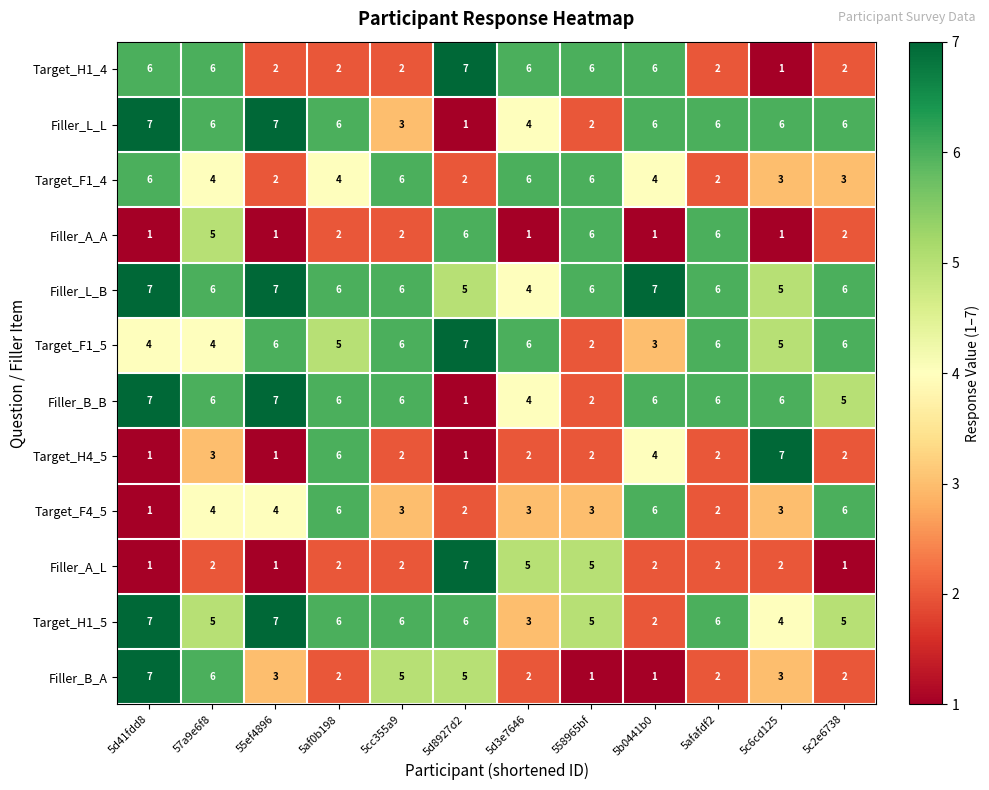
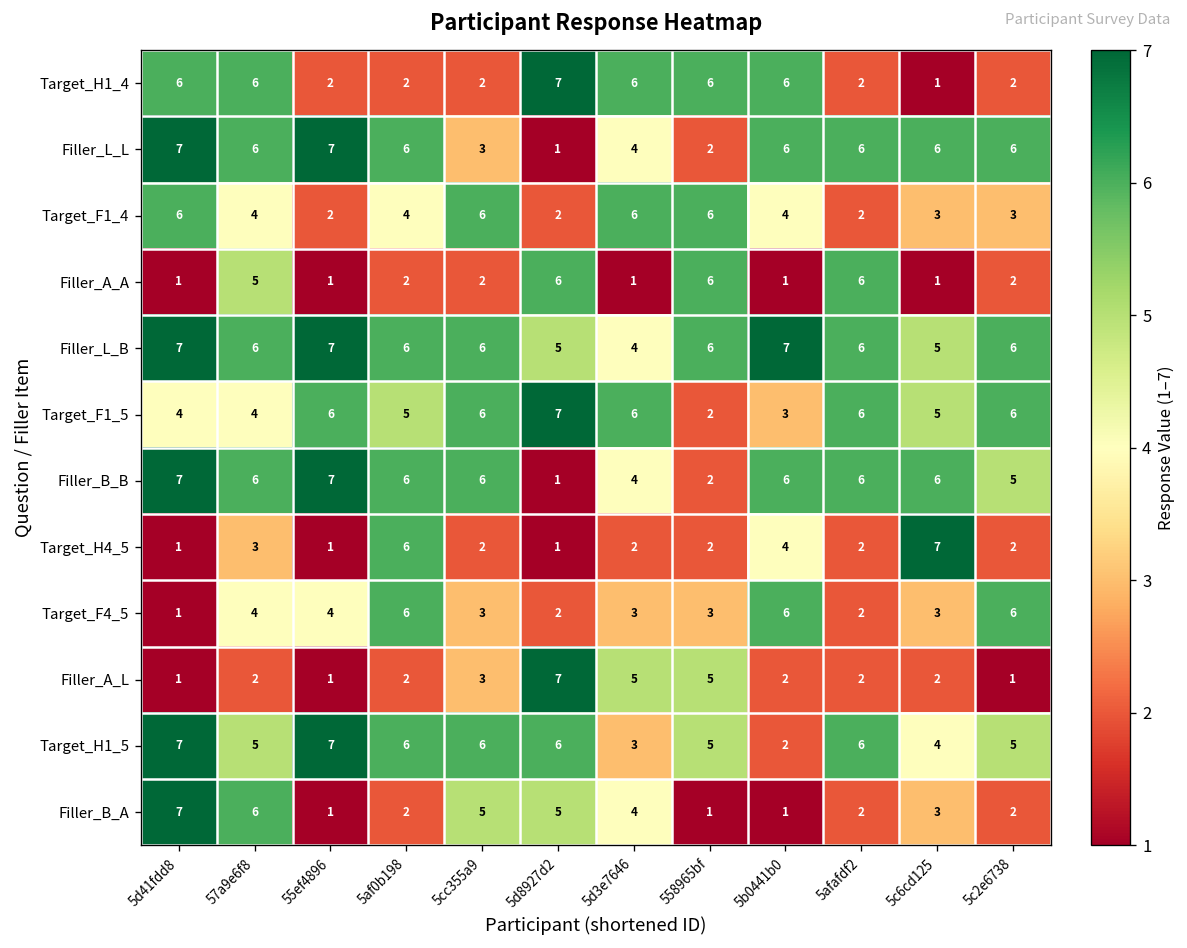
  {
    "Target_H1_4": {
      "5d41fdd8": 6,
      "57a9e6f8": 6,
      "55ef4896": 2,
      "5af0b198": 2,
      "5cc355a9": 2,
      "5d8927d2": 7,
      "5d3e7646": 6,
      "558965bf": 6,
      "5b0441b0": 6,
      "5afafdf2": 2,
      "5c6cd125": 1,
      "5c2e6738": 2
    },
    "Filler_L_L": {
      "5d41fdd8": 7,
      "57a9e6f8": 6,
      "55ef4896": 7,
      "5af0b198": 6,
      "5cc355a9": 3,
      "5d8927d2": 1,
      "5d3e7646": 4,
      "558965bf": 2,
      "5b0441b0": 6,
      "5afafdf2": 6,
      "5c6cd125": 6,
      "5c2e6738": 6
    },
    "Target_F1_4": {
      "5d41fdd8": 6,
      "57a9e6f8": 4,
      "55ef4896": 2,
      "5af0b198": 4,
      "5cc355a9": 6,
      "5d8927d2": 2,
      "5d3e7646": 6,
      "558965bf": 6,
      "5b0441b0": 4,
      "5afafdf2": 2,
      "5c6cd125": 3,
      "5c2e6738": 3
    },
    "Filler_A_A": {
      "5d41fdd8": 1,
      "57a9e6f8": 5,
      "55ef4896": 1,
      "5af0b198": 2,
      "5cc355a9": 2,
      "5d8927d2": 6,
      "5d3e7646": 1,
      "558965bf": 6,
      "5b0441b0": 1,
      "5afafdf2": 6,
      "5c6cd125": 1,
      "5c2e6738": 2
    },
    "Filler_L_B": {
      "5d41fdd8": 7,
      "57a9e6f8": 6,
      "55ef4896": 7,
      "5af0b198": 6,
      "5cc355a9": 6,
      "5d8927d2": 5,
      "5d3e7646": 4,
      "558965bf": 6,
      "5b0441b0": 7,
      "5afafdf2": 6,
      "5c6cd125": 5,
      "5c2e6738": 6
    },
    "Target_F1_5": {
      "5d41fdd8": 4,
      "57a9e6f8": 4,
      "55ef4896": 6,
      "5af0b198": 5,
      "5cc355a9": 6,
      "5d8927d2": 7,
      "5d3e7646": 6,
      "558965bf": 2,
      "5b0441b0": 3,
      "5afafdf2": 6,
      "5c6cd125": 5,
      "5c2e6738": 6
    },
    "Filler_B_B": {
      "5d41fdd8": 7,
      "57a9e6f8": 6,
      "55ef4896": 7,
      "5af0b198": 6,
      "5cc355a9": 6,
      "5d8927d2": 1,
      "5d3e7646": 4,
      "558965bf": 2,
      "5b0441b0": 6,
      "5afafdf2": 6,
      "5c6cd125": 6,
      "5c2e6738": 5
    },
    "Target_H4_5": {
      "5d41fdd8": 1,
      "57a9e6f8": 3,
      "55ef4896": 1,
      "5af0b198": 6,
      "5cc355a9": 2,
      "5d8927d2": 1,
      "5d3e7646": 2,
      "558965bf": 2,
      "5b0441b0": 4,
      "5afafdf2": 2,
      "5c6cd125": 7,
      "5c2e6738": 2
    },
    "Target_F4_5": {
      "5d41fdd8": 1,
      "57a9e6f8": 4,
      "55ef4896": 4,
      "5af0b198": 6,
      "5cc355a9": 3,
      "5d8927d2": 2,
      "5d3e7646": 3,
      "558965bf": 3,
      "5b0441b0": 6,
      "5afafdf2": 2,
      "5c6cd125": 3,
      "5c2e6738": 6
    },
    "Filler_A_L": {
      "5d41fdd8": 1,
      "57a9e6f8": 2,
      "55ef4896": 1,
      "5af0b198": 2,
-     "5cc355a9": 2,
+     "5cc355a9": 3,
      "5d8927d2": 7,
      "5d3e7646": 5,
      "558965bf": 5,
      "5b0441b0": 2,
      "5afafdf2": 2,
      "5c6cd125": 2,
      "5c2e6738": 1
    },
    "Target_H1_5": {
      "5d41fdd8": 7,
      "57a9e6f8": 5,
      "55ef4896": 7,
      "5af0b198": 6,
      "5cc355a9": 6,
      "5d8927d2": 6,
      "5d3e7646": 3,
      "558965bf": 5,
      "5b0441b0": 2,
      "5afafdf2": 6,
      "5c6cd125": 4,
      "5c2e6738": 5
    },
    "Filler_B_A": {
      "5d41fdd8": 7,
      "57a9e6f8": 6,
-     "55ef4896": 3,
+     "55ef4896": 1,
      "5af0b198": 2,
      "5cc355a9": 5,
      "5d8927d2": 5,
-     "5d3e7646": 2,
+     "5d3e7646": 4,
      "558965bf": 1,
      "5b0441b0": 1,
      "5afafdf2": 2,
      "5c6cd125": 3,
      "5c2e6738": 2
    }
  }
